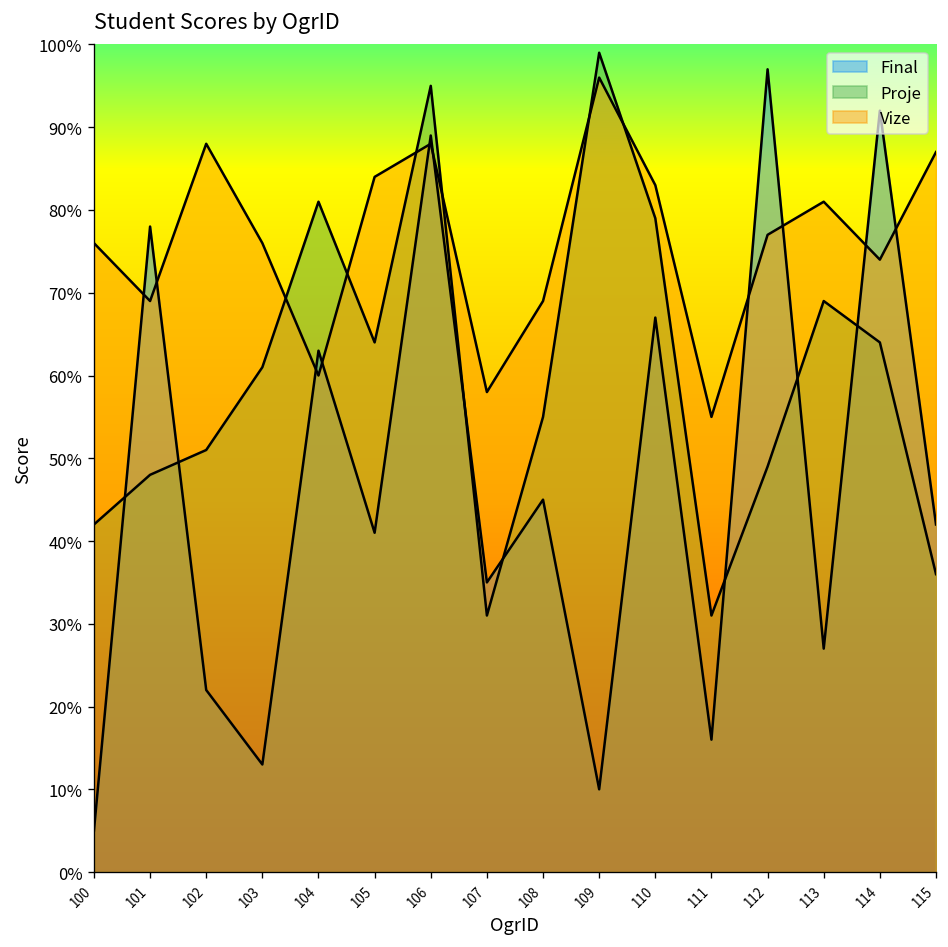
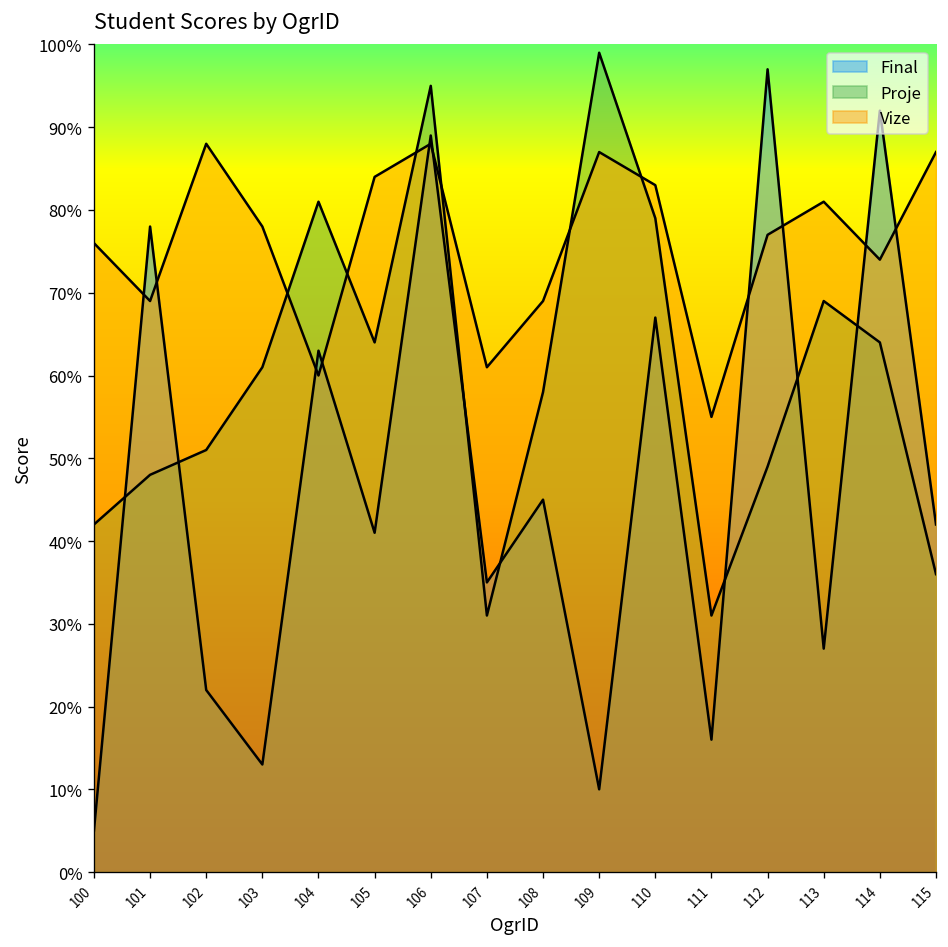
  {
    "Final": {
      "100": "5%",
      "101": "78%",
      "102": "22%",
      "103": "13%",
      "104": "63%",
      "105": "41%",
      "106": "89%",
      "107": "35%",
      "108": "45%",
      "109": "10%",
      "110": "67%",
      "111": "16%",
      "112": "97%",
      "113": "27%",
      "115": "42%"
    },
    "Proje": {
      "100": "42%",
      "101": "48%",
      "102": "51%",
      "103": "61%",
      "104": "81%",
      "105": "64%",
      "106": "95%",
      "107": "31%",
-     "108": "55%",
+     "108": "58%",
      "109": "99%",
      "110": "79%",
      "111": "31%",
      "112": "49%",
      "113": "69%",
      "114": "64%",
      "115": "36%"
    },
    "Vize": {
      "100": "76%",
      "101": "69%",
      "102": "88%",
-     "103": "76%",
+     "103": "78%",
      "104": "60%",
      "105": "84%",
      "106": "88%",
-     "107": "58%",
+     "107": "61%",
      "108": "69%",
-     "109": "96%",
+     "109": "87%",
      "110": "83%",
      "111": "55%",
      "112": "77%",
      "113": "81%",
      "114": "74%",
      "115": "87%"
    }
  }
